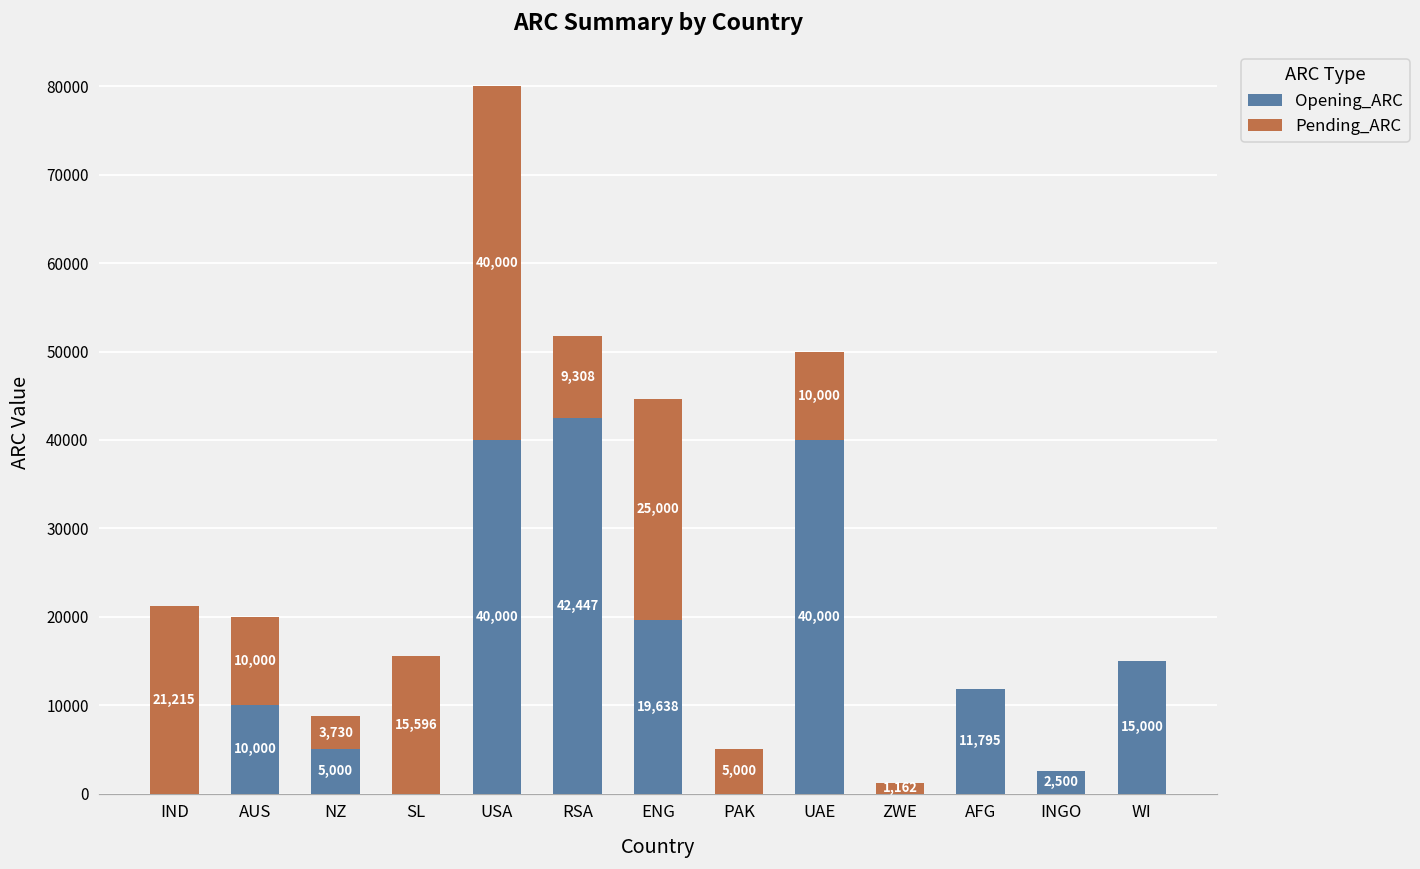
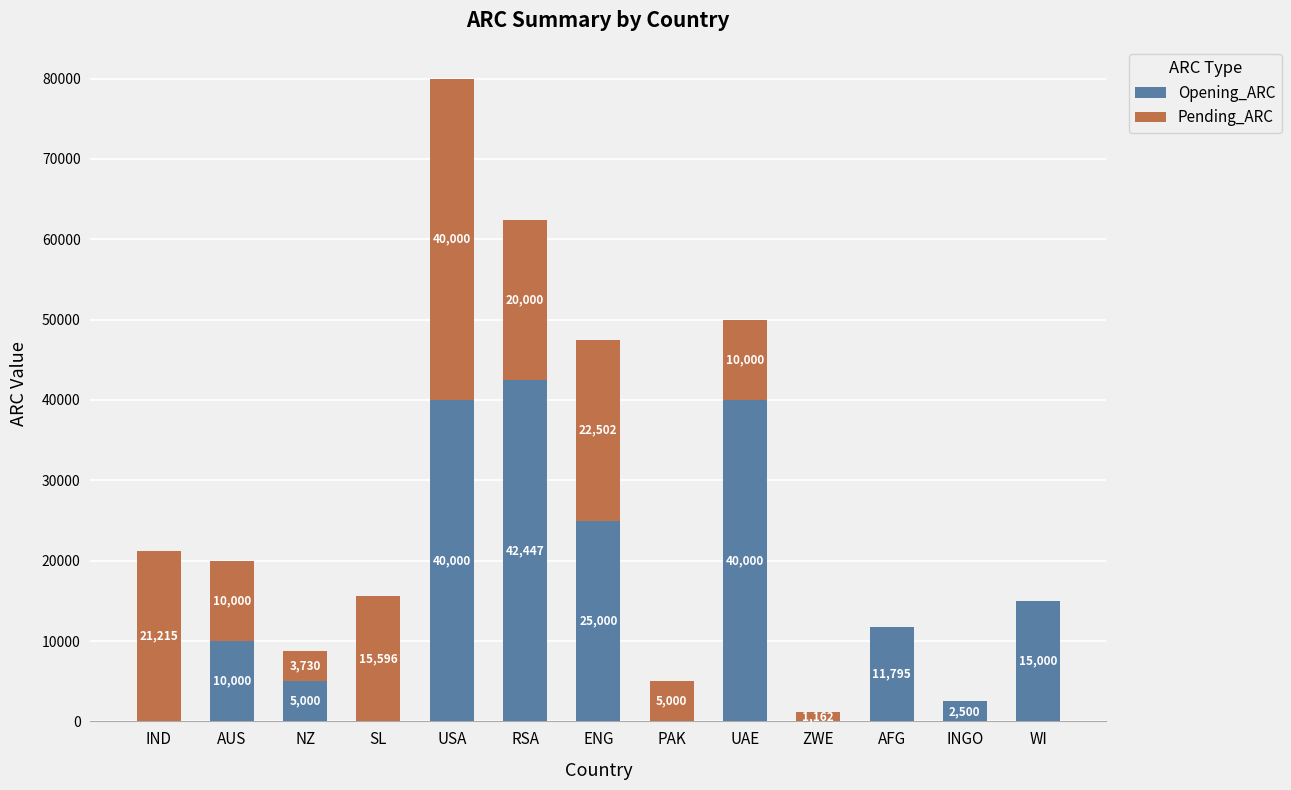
  {
    "Opening_ARC": {
      "AUS": "10,000",
      "NZ": "5,000",
      "USA": "40,000",
      "RSA": "42,447",
-     "ENG": "19,638",
+     "ENG": "25,000",
      "UAE": "40,000",
      "AFG": "11,795",
      "INGO": "2,500",
      "WI": "15,000"
    },
    "Pending_ARC": {
      "IND": "21,215",
      "AUS": "10,000",
      "NZ": "3,730",
      "SL": "15,596",
      "USA": "40,000",
-     "RSA": "9,308",
-     "ENG": "25,000",
+     "RSA": "20,000",
+     "ENG": "22,502",
      "PAK": "5,000",
      "UAE": "10,000",
      "ZWE": "1,162"
    }
  }
